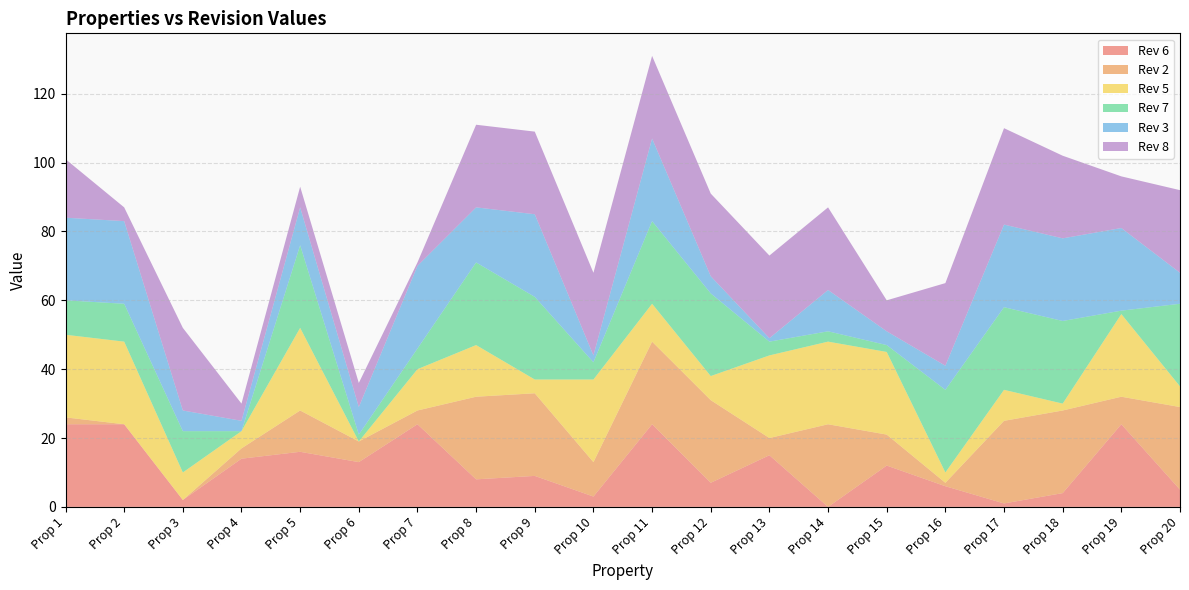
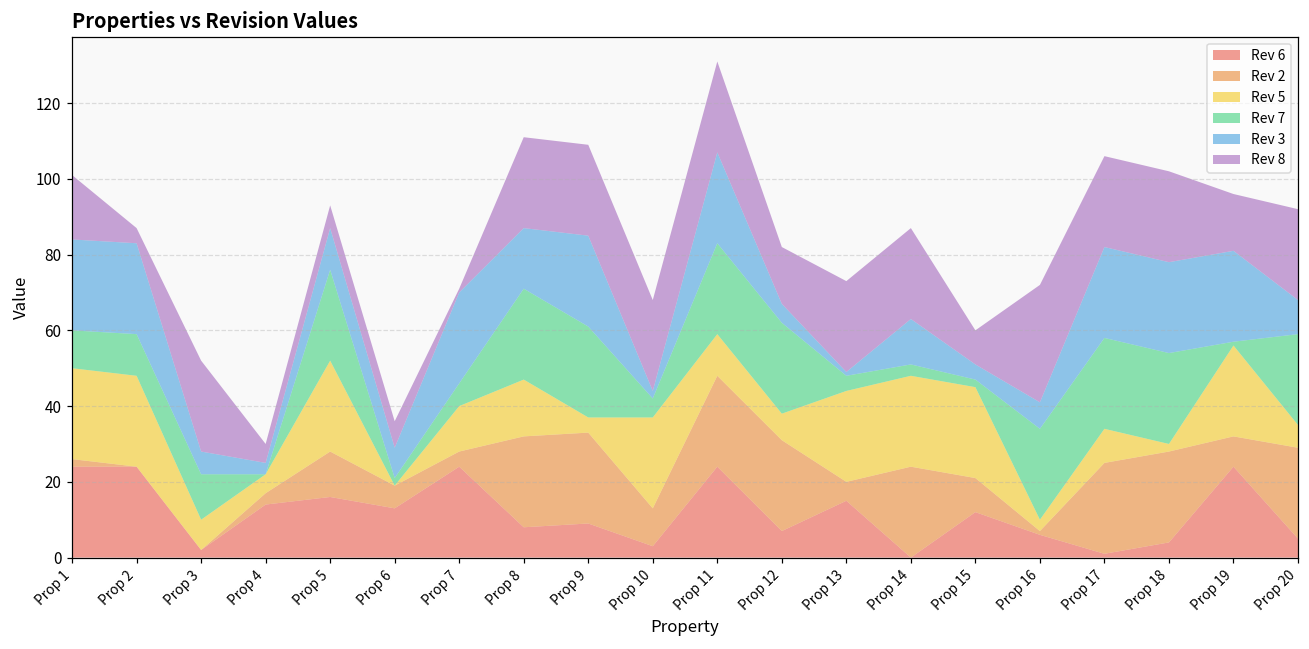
  {
    "Rev 5": {
      "Prop 1": 24,
      "Prop 2": 24,
      "Prop 3": 8,
      "Prop 5": 24,
      "Prop 7": 12,
      "Prop 8": 15,
      "Prop 9": 4,
      "Prop 10": 24,
      "Prop 11": 11,
      "Prop 12": 7,
      "Prop 13": 24,
      "Prop 14": 24,
      "Prop 15": 24,
      "Prop 16": 3,
      "Prop 17": 9,
      "Prop 18": 2,
      "Prop 19": 24,
      "Prop 20": 6
    },
    "Rev 7": {
      "Prop 1": 10,
      "Prop 2": 11,
      "Prop 3": 12,
      "Prop 5": 24,
      "Prop 6": 2,
      "Prop 7": 6,
      "Prop 8": 24,
      "Prop 9": 24,
      "Prop 10": 5,
      "Prop 11": 24,
      "Prop 12": 24,
      "Prop 13": 4,
      "Prop 14": 3,
      "Prop 15": 2,
      "Prop 16": 24,
      "Prop 17": 24,
      "Prop 18": 24,
      "Prop 19": 1,
      "Prop 20": 24
    },
    "Rev 3": {
      "Prop 1": 24,
      "Prop 2": 24,
      "Prop 3": 6,
      "Prop 4": 3,
      "Prop 5": 11,
      "Prop 6": 8,
      "Prop 7": 24,
      "Prop 8": 16,
      "Prop 9": 24,
      "Prop 10": 2,
      "Prop 11": 24,
      "Prop 12": 5,
      "Prop 13": 1,
      "Prop 14": 12,
      "Prop 15": 4,
      "Prop 16": 7,
      "Prop 17": 24,
      "Prop 18": 24,
      "Prop 19": 24,
      "Prop 20": 9
    },
    "Rev 8": {
      "Prop 1": 17,
      "Prop 2": 4,
      "Prop 3": 24,
      "Prop 4": 5,
      "Prop 5": 6,
      "Prop 6": 7,
      "Prop 7": 1,
      "Prop 8": 24,
      "Prop 9": 24,
      "Prop 10": 24,
      "Prop 11": 24,
-     "Prop 12": 24,
+     "Prop 12": 15,
      "Prop 13": 24,
      "Prop 14": 24,
      "Prop 15": 9,
-     "Prop 16": 24,
-     "Prop 17": 28,
+     "Prop 16": 31,
+     "Prop 17": 24,
      "Prop 18": 24,
      "Prop 19": 15,
      "Prop 20": 24
    }
  }
